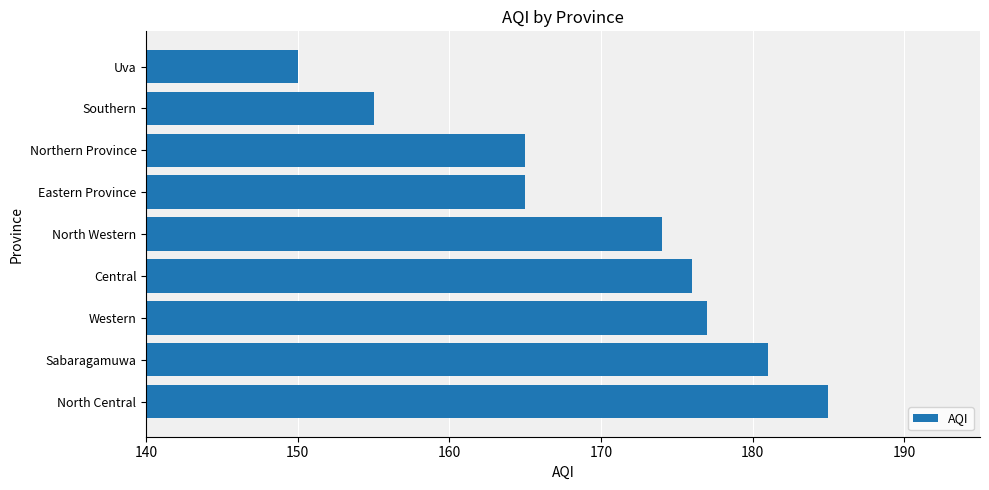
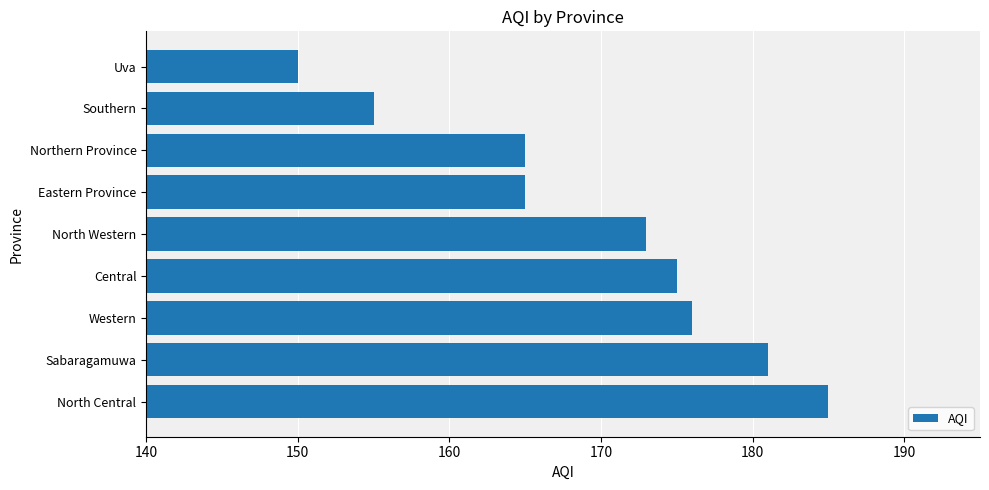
  {
    "Uva": 150,
    "Southern": 155,
    "Northern Province": 165,
    "Eastern Province": 165,
-   "North Western": 174,
-   "Central": 176,
-   "Western": 177,
+   "North Western": 173,
+   "Central": 175,
+   "Western": 176,
    "Sabaragamuwa": 181,
    "North Central": 185
  }
